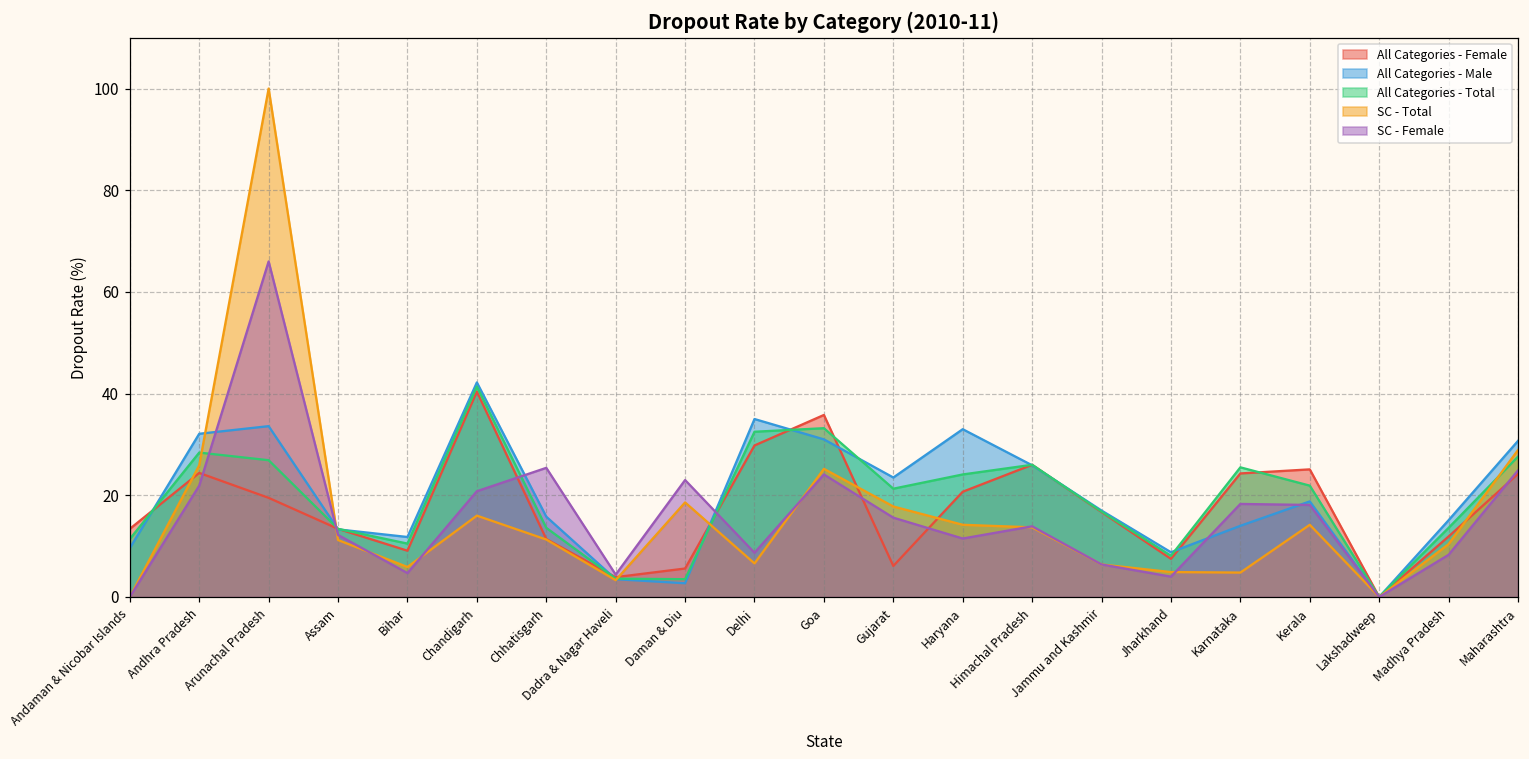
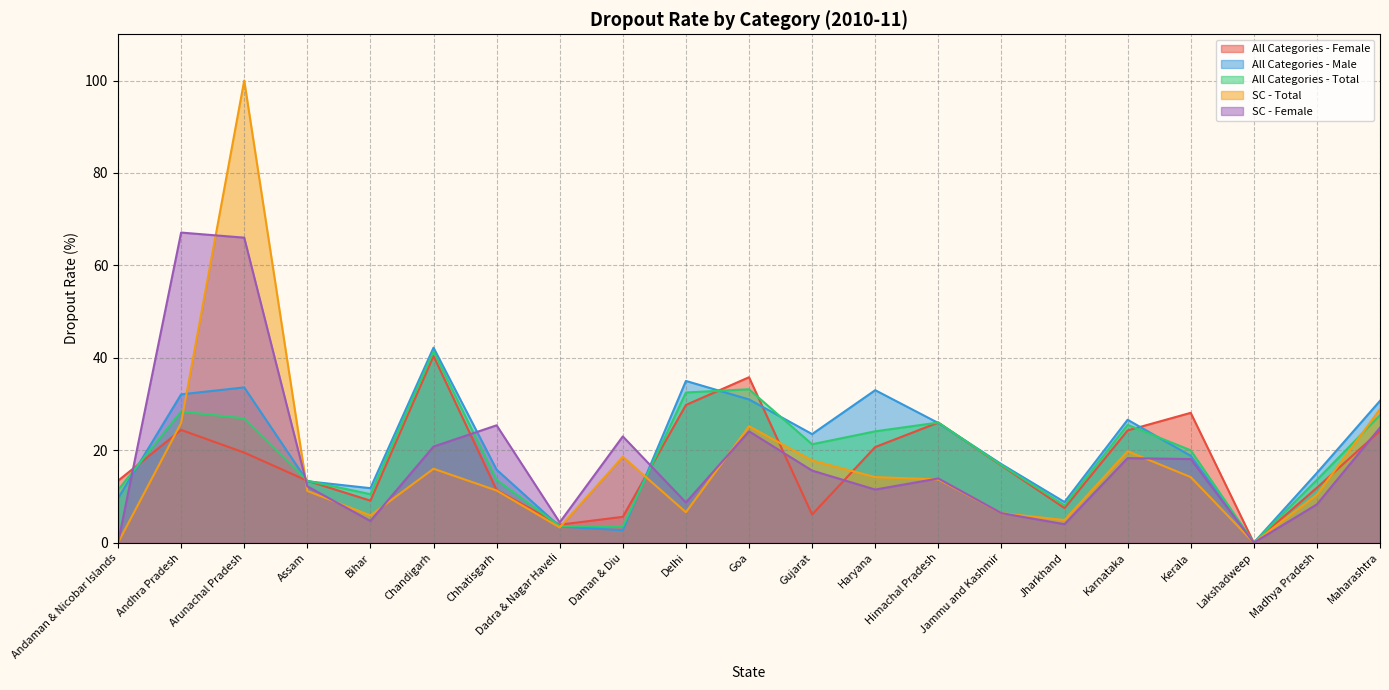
  {
    "All Categories - Female": {
      "Andaman & Nicobar Islands": 13,
      "Andhra Pradesh": 24,
      "Arunachal Pradesh": 20,
      "Bihar": 9,
      "Chandigarh": 40,
      "Daman & Diu": 6,
      "Delhi": 30,
      "Goa": 36,
      "Gujarat": 6,
      "Haryana": 21,
      "Jharkhand": 8,
      "Karnataka": 24,
-     "Kerala": 25,
+     "Kerala": 28,
      "Madhya Pradesh": 12,
      "Maharashtra": 24
    },
    "All Categories - Male": {
      "Andaman & Nicobar Islands": 10,
      "Andhra Pradesh": 32,
      "Arunachal Pradesh": 34,
      "Bihar": 12,
      "Chandigarh": 42,
      "Chhatisgarh": 16,
      "Daman & Diu": 3,
      "Delhi": 35,
      "Goa": 31,
      "Gujarat": 24,
      "Haryana": 33,
      "Jharkhand": 9,
-     "Karnataka": 14,
+     "Karnataka": 27,
      "Kerala": 19,
      "Madhya Pradesh": 15,
      "Maharashtra": 31
    },
    "All Categories - Total": {
      "Andaman & Nicobar Islands": 11,
      "Andhra Pradesh": 28,
      "Arunachal Pradesh": 27,
      "Bihar": 11,
      "Chandigarh": 41,
      "Chhatisgarh": 14,
      "Daman & Diu": 4,
      "Delhi": 33,
      "Goa": 33,
      "Gujarat": 21,
      "Haryana": 24,
      "Jharkhand": 8,
      "Karnataka": 26,
-     "Kerala": 22,
+     "Kerala": 20,
      "Madhya Pradesh": 14,
      "Maharashtra": 28
    },
    "SC - Total": {
      "Andhra Pradesh": 26,
      "Arunachal Pradesh": 100,
      "Assam": 11,
      "Bihar": 6,
      "Chandigarh": 16,
      "Daman & Diu": 19,
      "Delhi": 7,
      "Goa": 25,
      "Gujarat": 18,
      "Haryana": 14,
      "Jharkhand": 5,
-     "Karnataka": 5,
+     "Karnataka": 20,
      "Kerala": 14,
      "Madhya Pradesh": 10,
      "Maharashtra": 29
    },
    "SC - Female": {
-     "Andhra Pradesh": 22,
+     "Andhra Pradesh": 67,
      "Arunachal Pradesh": 66,
      "Assam": 12,
      "Bihar": 5,
      "Chandigarh": 21,
      "Chhatisgarh": 25,
      "Daman & Diu": 23,
      "Delhi": 9,
      "Goa": 24,
      "Gujarat": 16,
      "Haryana": 12,
      "Jharkhand": 4,
      "Karnataka": 18,
      "Kerala": 18,
      "Madhya Pradesh": 8,
      "Maharashtra": 25
    }
  }
